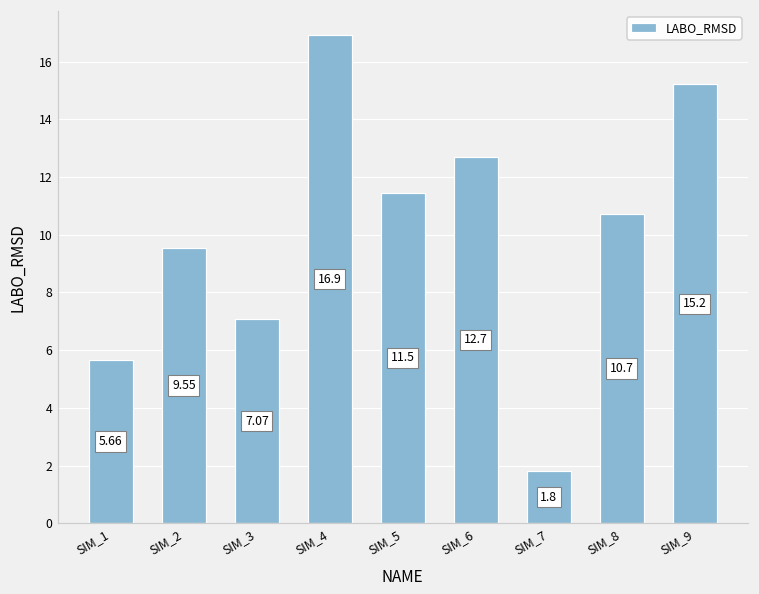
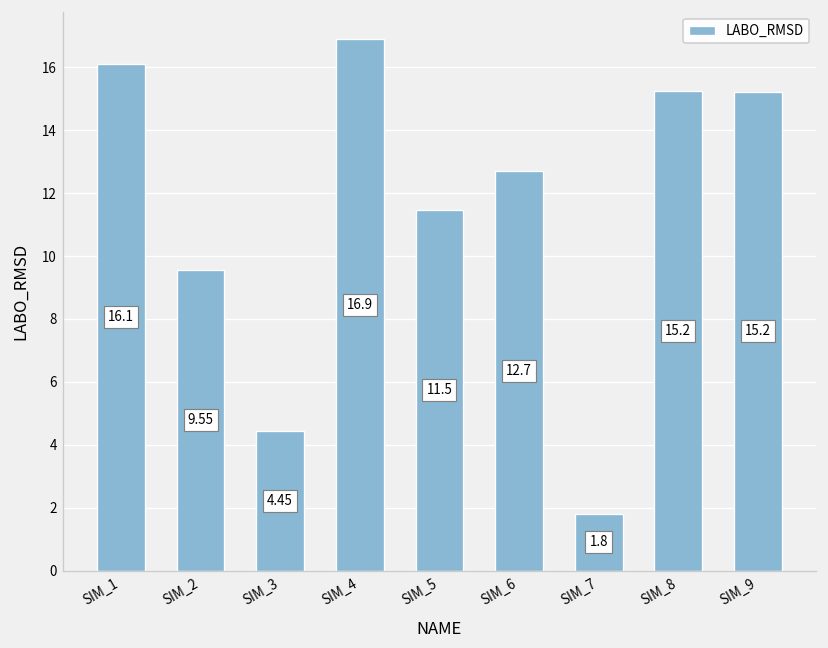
  {
-   "SIM_1": 5.66,
-   "SIM_3": 7.07,
-   "SIM_8": 10.7
+   "SIM_1": 16.1,
+   "SIM_3": 4.45,
+   "SIM_8": 15.2
  }
